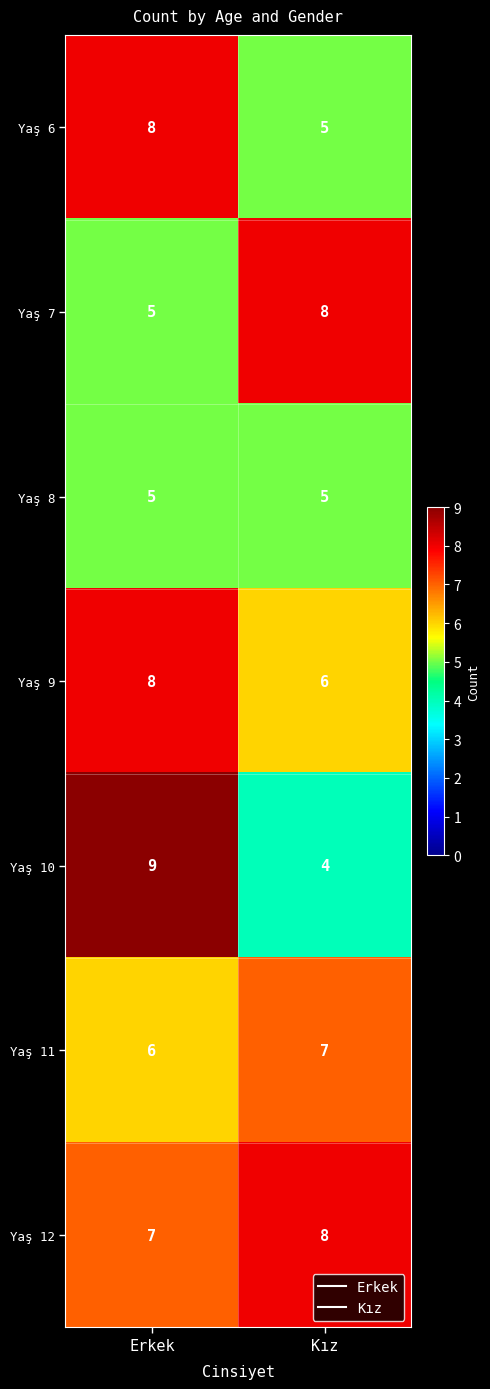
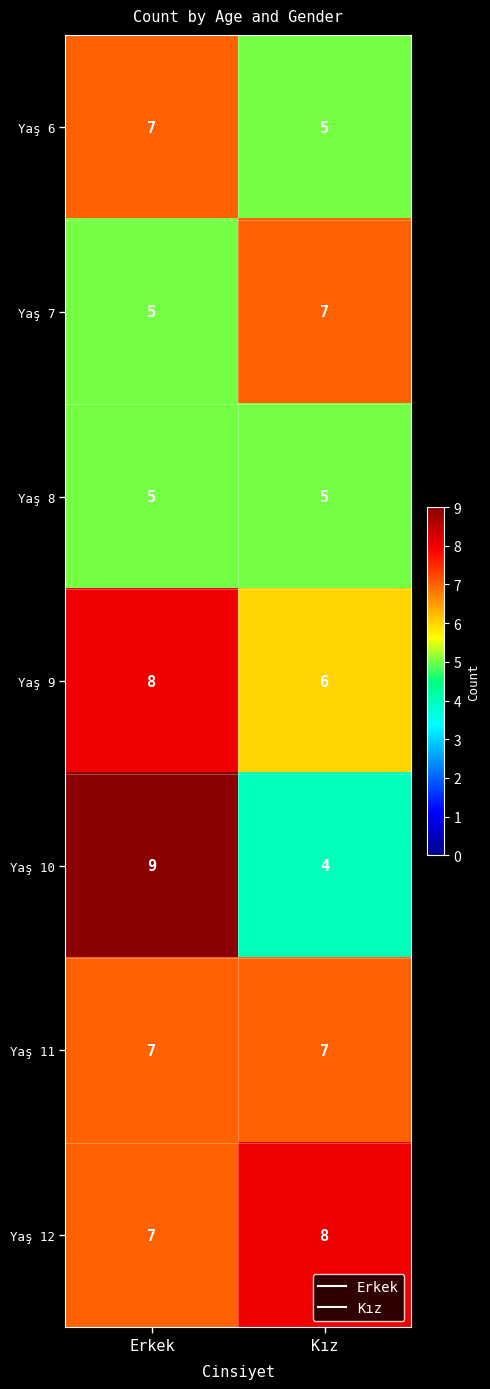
  {
    "Yaş 6": {
-     "Erkek": 8,
+     "Erkek": 7,
      "Kız": 5
    },
    "Yaş 7": {
      "Erkek": 5,
-     "Kız": 8
+     "Kız": 7
    },
    "Yaş 8": {
      "Erkek": 5,
      "Kız": 5
    },
    "Yaş 9": {
      "Erkek": 8,
      "Kız": 6
    },
    "Yaş 10": {
      "Erkek": 9,
      "Kız": 4
    },
    "Yaş 11": {
-     "Erkek": 6,
+     "Erkek": 7,
      "Kız": 7
    },
    "Yaş 12": {
      "Erkek": 7,
      "Kız": 8
    }
  }
